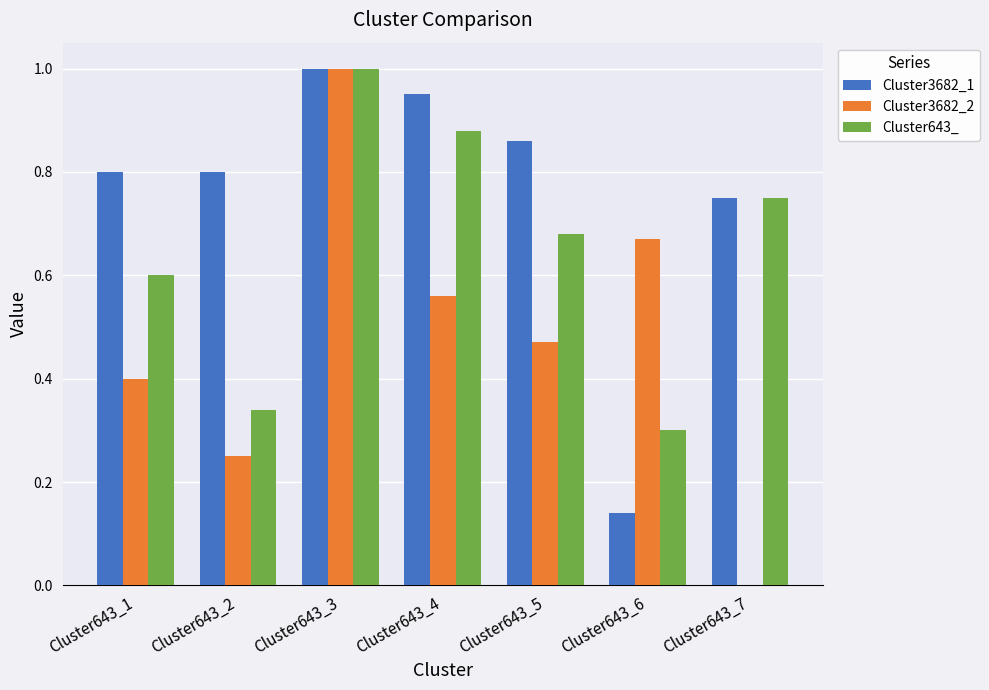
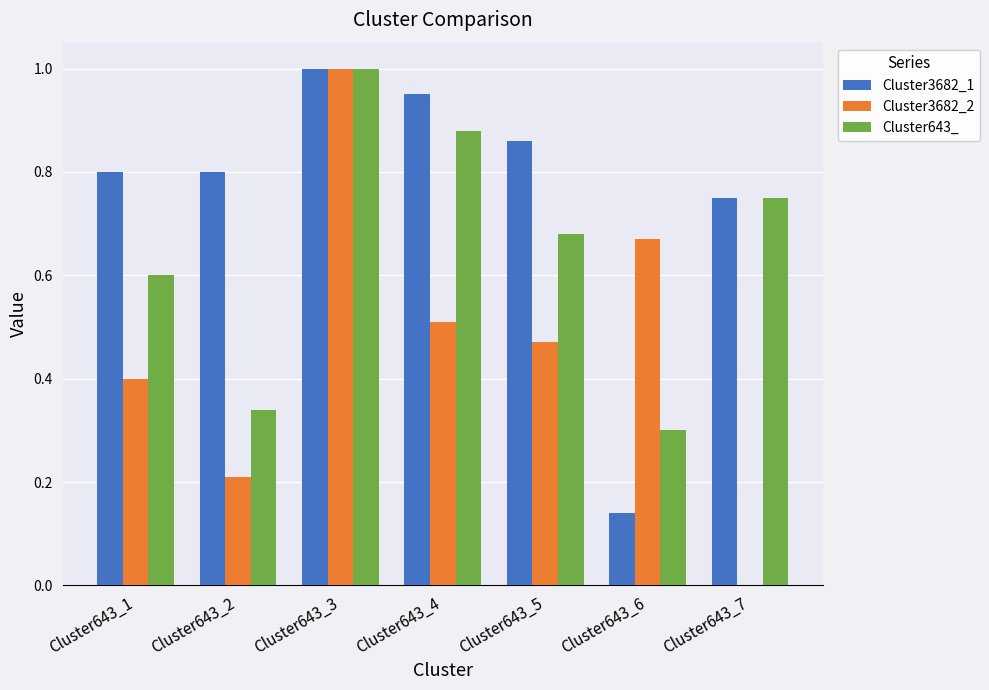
  {
    "Cluster3682_1": {
      "Cluster643_1": 0.80,
      "Cluster643_2": 0.80,
      "Cluster643_3": 1.00,
      "Cluster643_4": 0.95,
      "Cluster643_5": 0.86,
      "Cluster643_6": 0.14,
      "Cluster643_7": 0.75
    },
    "Cluster3682_2": {
      "Cluster643_1": 0.40,
-     "Cluster643_2": 0.25,
+     "Cluster643_2": 0.21,
      "Cluster643_3": 1.00,
-     "Cluster643_4": 0.56,
+     "Cluster643_4": 0.51,
      "Cluster643_5": 0.47,
      "Cluster643_6": 0.67,
      "Cluster643_7": 0.00
    },
    "Cluster643_": {
      "Cluster643_1": 0.60,
      "Cluster643_2": 0.34,
      "Cluster643_3": 1.00,
      "Cluster643_4": 0.88,
      "Cluster643_5": 0.68,
      "Cluster643_6": 0.30,
      "Cluster643_7": 0.75
    }
  }
